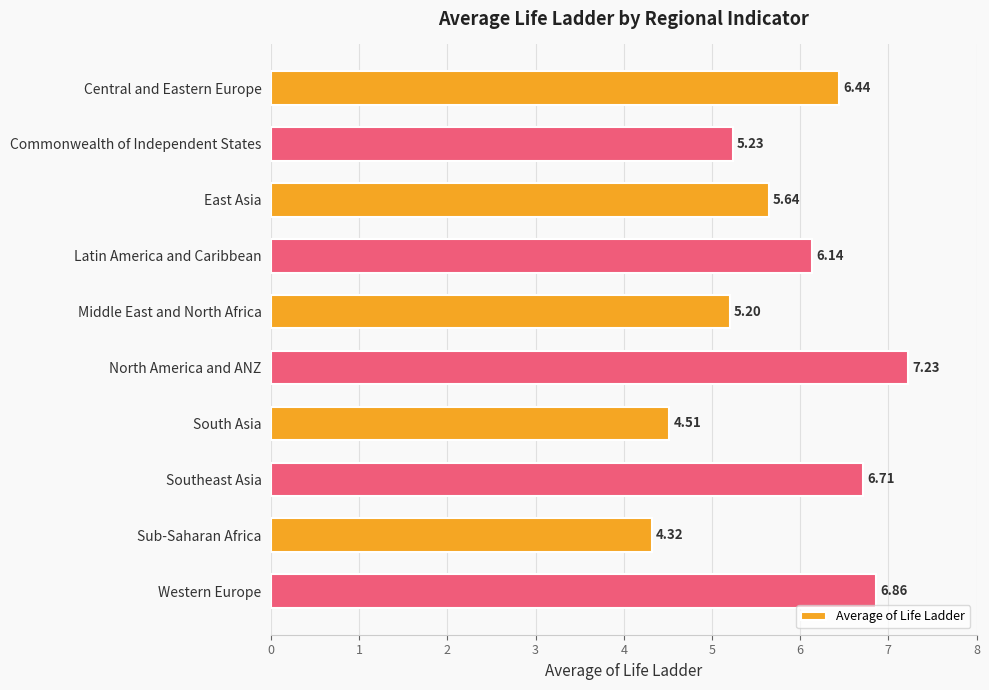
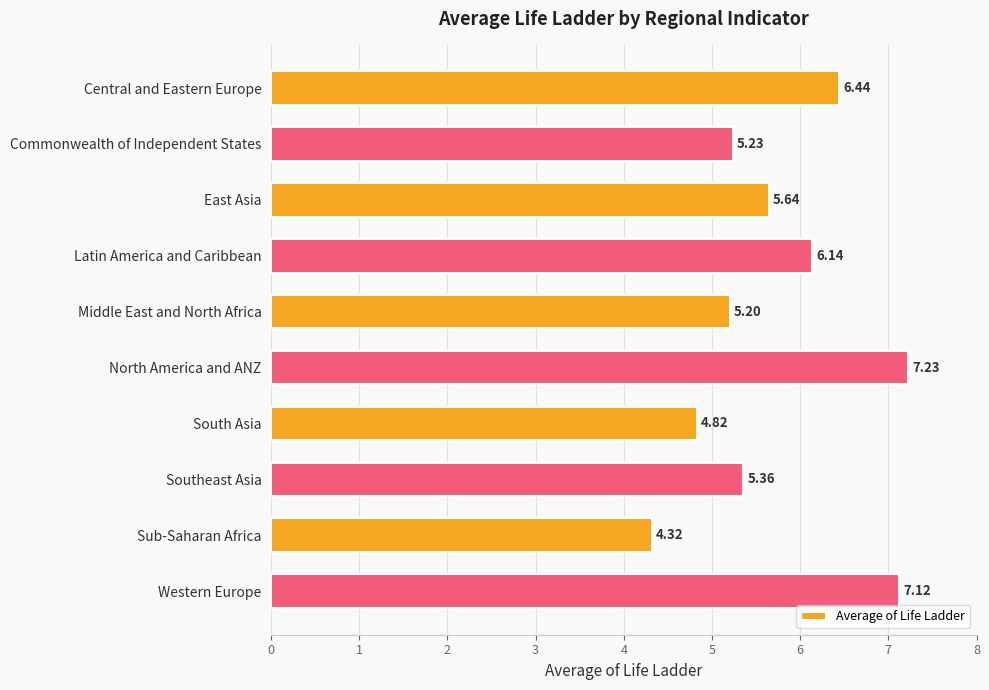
  {
    "Central and Eastern Europe": 6.44,
    "Commonwealth of Independent States": 5.23,
    "East Asia": 5.64,
    "Latin America and Caribbean": 6.14,
    "Middle East and North Africa": 5.20,
    "North America and ANZ": 7.23,
-   "South Asia": 4.51,
-   "Southeast Asia": 6.71,
+   "South Asia": 4.82,
+   "Southeast Asia": 5.36,
    "Sub-Saharan Africa": 4.32,
-   "Western Europe": 6.86
+   "Western Europe": 7.12
  }
